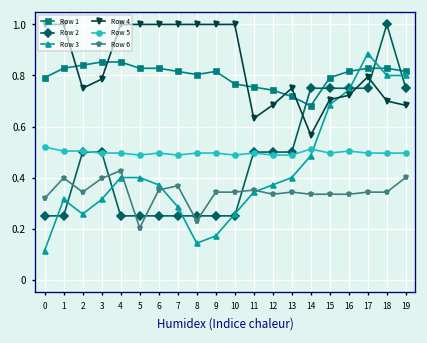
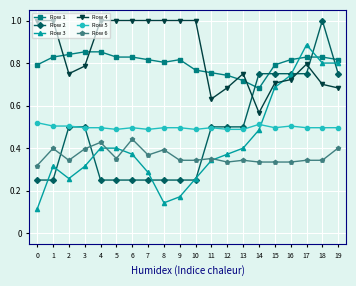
  {
    "Row 6": {
      "0": 0.32,
      "1": 0.40,
      "2": 0.34,
      "3": 0.40,
      "4": 0.43,
-     "5": 0.20,
-     "6": 0.35,
+     "5": 0.35,
+     "6": 0.44,
      "7": 0.37,
-     "8": 0.23,
+     "8": 0.39,
      "9": 0.34,
      "10": 0.34,
      "12": 0.33,
      "13": 0.34,
      "14": 0.33,
      "15": 0.33,
      "16": 0.33,
      "17": 0.34,
      "18": 0.34,
      "19": 0.40
    }
  }
